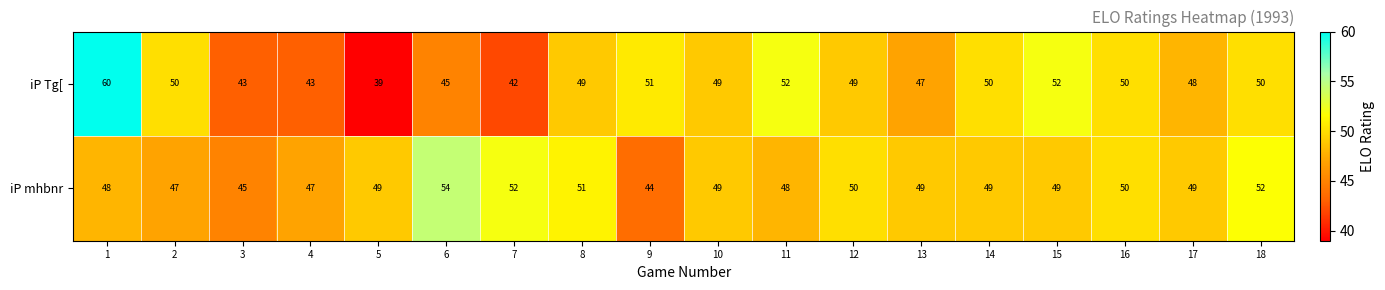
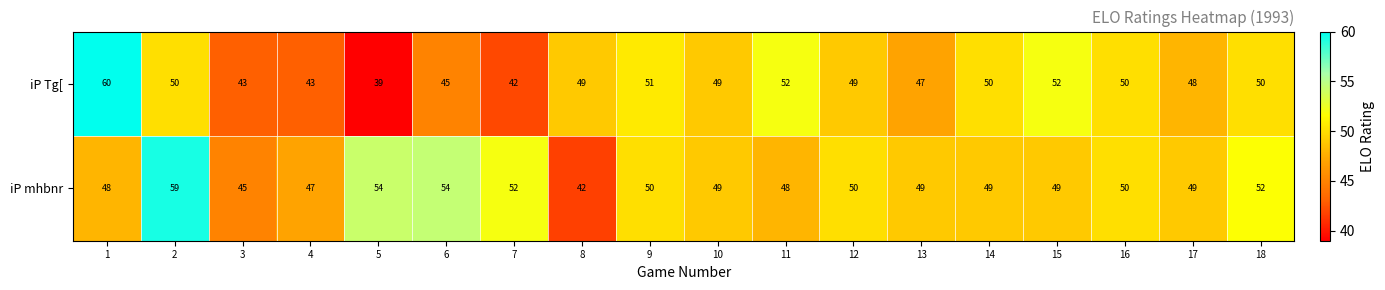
  {
    "iP Tg[": {
      "1": 60,
      "2": 50,
      "3": 43,
      "4": 43,
      "5": 39,
      "6": 45,
      "7": 42,
      "8": 49,
      "9": 51,
      "10": 49,
      "11": 52,
      "12": 49,
      "13": 47,
      "14": 50,
      "15": 52,
      "16": 50,
      "17": 48,
      "18": 50
    },
    "iP mhbnr": {
      "1": 48,
-     "2": 47,
+     "2": 59,
      "3": 45,
      "4": 47,
-     "5": 49,
+     "5": 54,
      "6": 54,
      "7": 52,
-     "8": 51,
-     "9": 44,
+     "8": 42,
+     "9": 50,
      "10": 49,
      "11": 48,
      "12": 50,
      "13": 49,
      "14": 49,
      "15": 49,
      "16": 50,
      "17": 49,
      "18": 52
    }
  }
